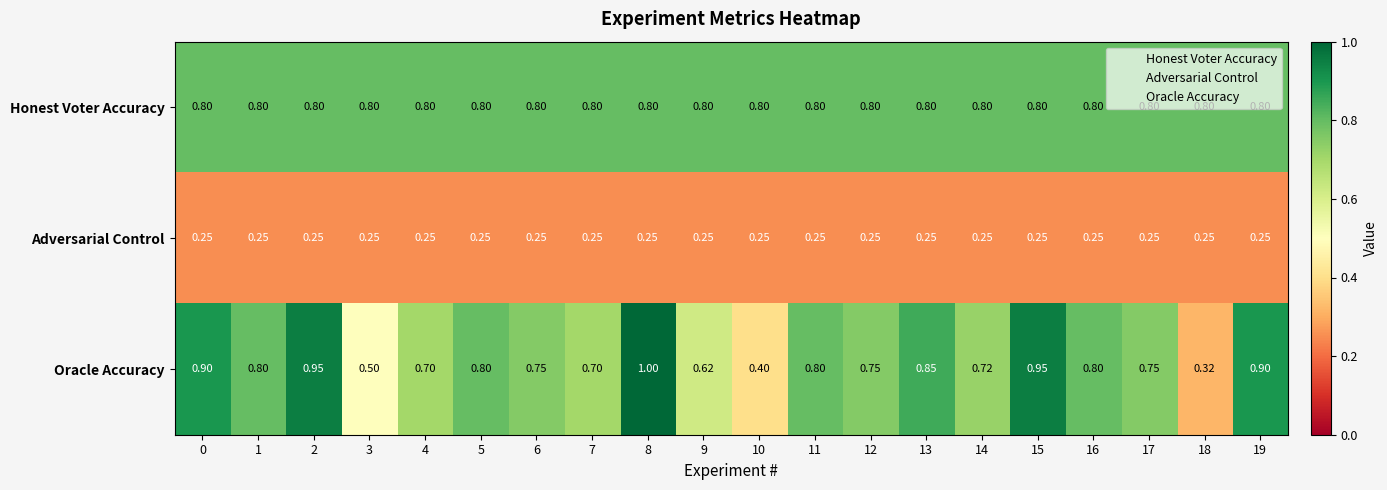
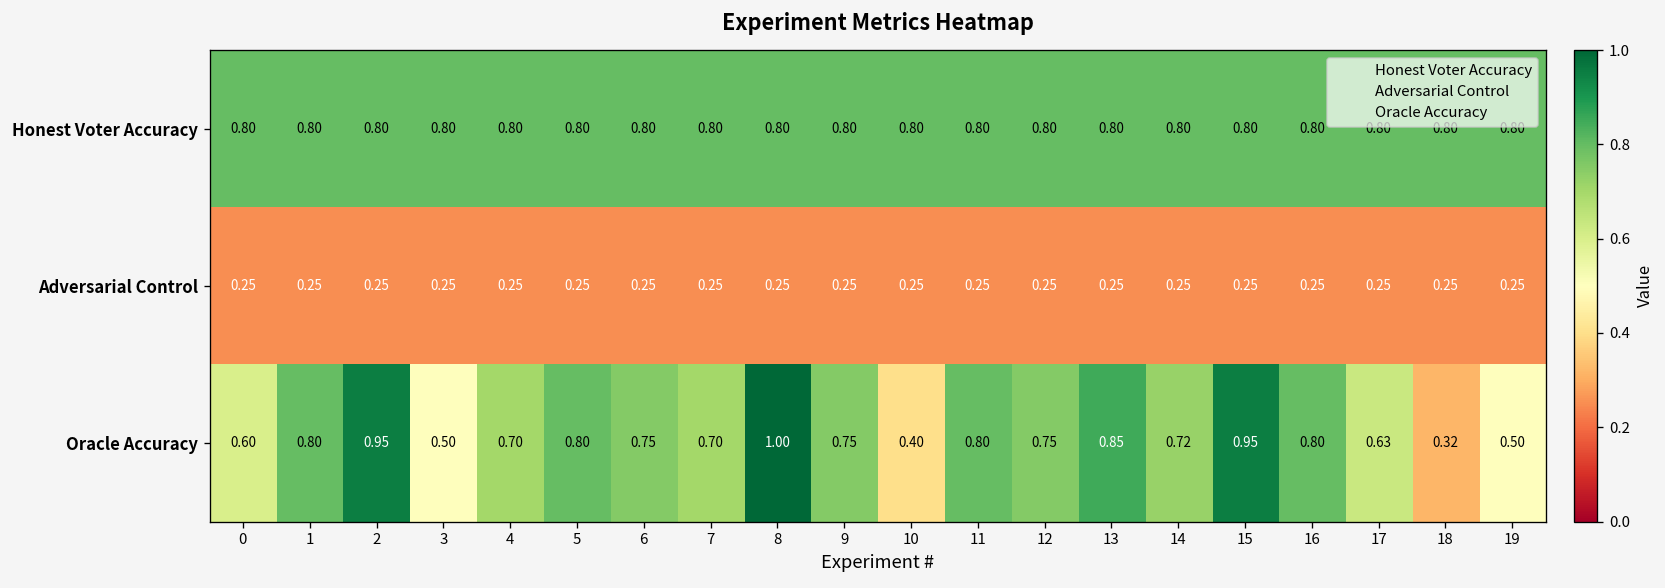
  {
    "Honest Voter Accuracy": {
      "0": 0.80,
      "1": 0.80,
      "2": 0.80,
      "3": 0.80,
      "4": 0.80,
      "5": 0.80,
      "6": 0.80,
      "7": 0.80,
      "8": 0.80,
      "9": 0.80,
      "10": 0.80,
      "11": 0.80,
      "12": 0.80,
      "13": 0.80,
      "14": 0.80,
      "15": 0.80,
      "16": 0.80
    },
    "Adversarial Control": {
      "0": 0.25,
      "1": 0.25,
      "2": 0.25,
      "3": 0.25,
      "4": 0.25,
      "5": 0.25,
      "6": 0.25,
      "7": 0.25,
      "8": 0.25,
      "9": 0.25,
      "10": 0.25,
      "11": 0.25,
      "12": 0.25,
      "13": 0.25,
      "14": 0.25,
      "15": 0.25,
      "16": 0.25,
      "17": 0.25,
      "18": 0.25,
      "19": 0.25
    },
    "Oracle Accuracy": {
-     "0": 0.90,
+     "0": 0.60,
      "1": 0.80,
      "2": 0.95,
      "3": 0.50,
      "4": 0.70,
      "5": 0.80,
      "6": 0.75,
      "7": 0.70,
      "8": 1.00,
-     "9": 0.62,
+     "9": 0.75,
      "10": 0.40,
      "11": 0.80,
      "12": 0.75,
      "13": 0.85,
      "14": 0.72,
      "15": 0.95,
      "16": 0.80,
-     "17": 0.75,
+     "17": 0.63,
      "18": 0.32,
-     "19": 0.90
+     "19": 0.50
    }
  }
